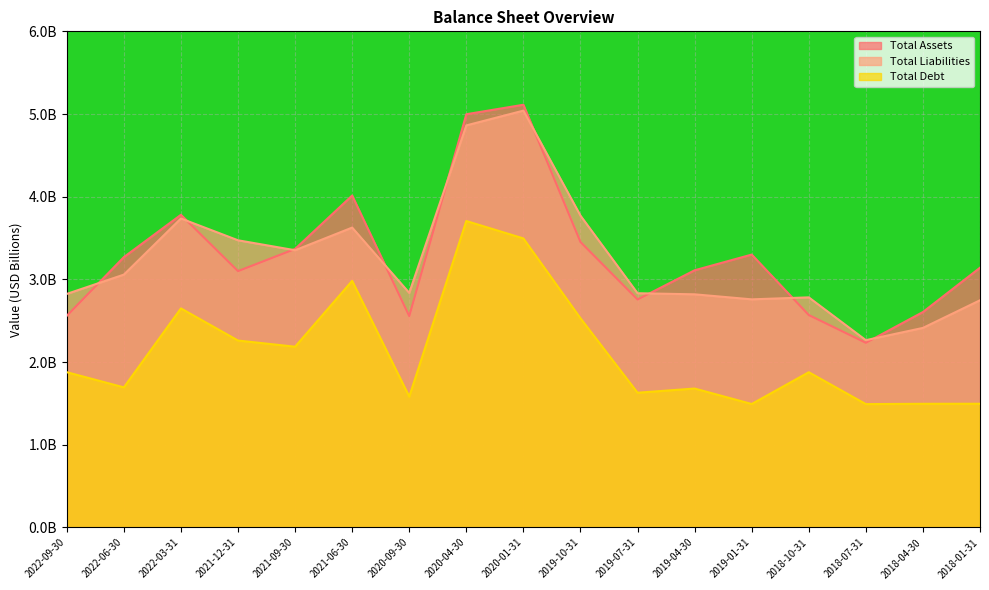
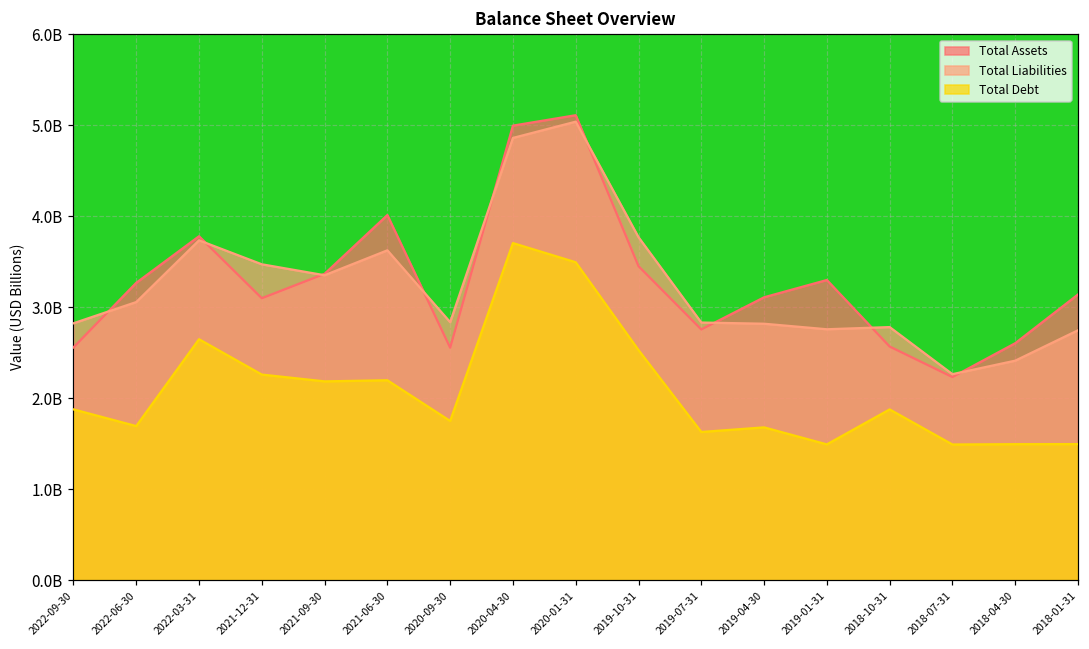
  {
    "Total Debt": {
      "2022-09-30": 1900000000,
      "2022-06-30": 1700000000,
      "2022-03-31": 2600000000,
      "2021-12-31": 2300000000,
      "2021-09-30": 2200000000,
-     "2021-06-30": 3000000000,
-     "2020-09-30": 1600000000,
+     "2021-06-30": 2200000000,
+     "2020-09-30": 1800000000,
      "2020-04-30": 3700000000,
      "2020-01-31": 3500000000,
      "2019-10-31": 2500000000,
      "2019-07-31": 1600000000,
      "2019-04-30": 1700000000,
      "2019-01-31": 1500000000,
      "2018-10-31": 1900000000,
      "2018-07-31": 1500000000,
      "2018-04-30": 1500000000,
      "2018-01-31": 1500000000
    }
  }
